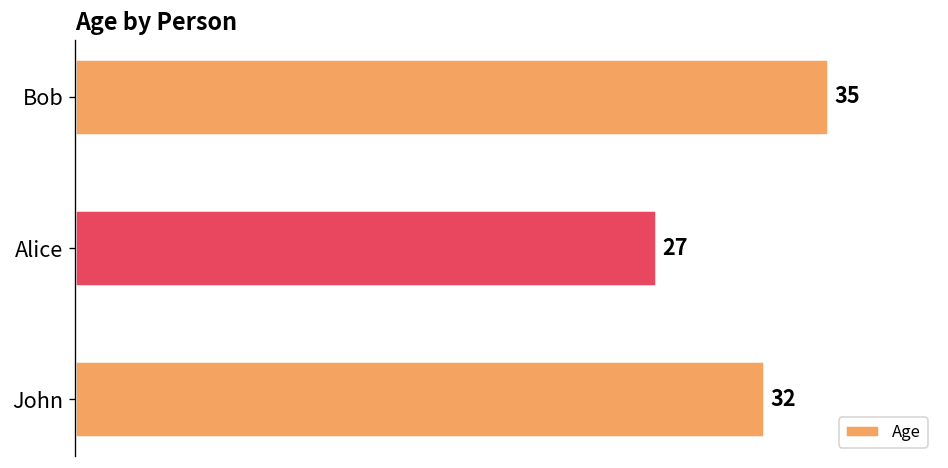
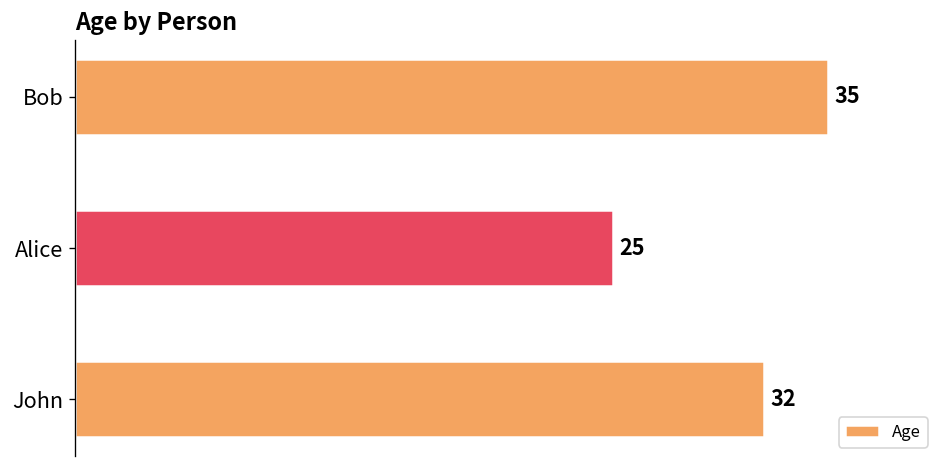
  {
    "Bob": 35,
-   "Alice": 27,
+   "Alice": 25,
    "John": 32
  }
